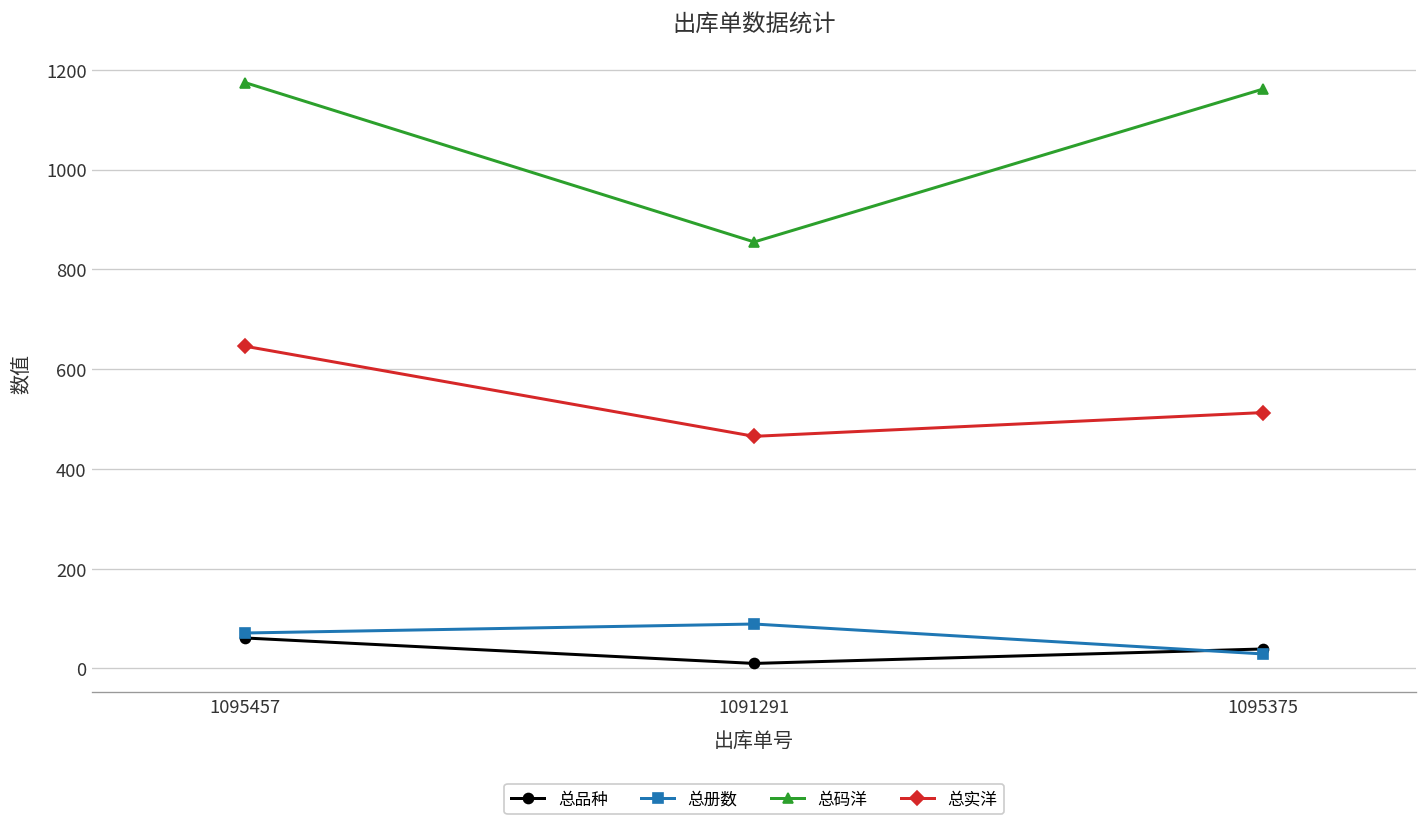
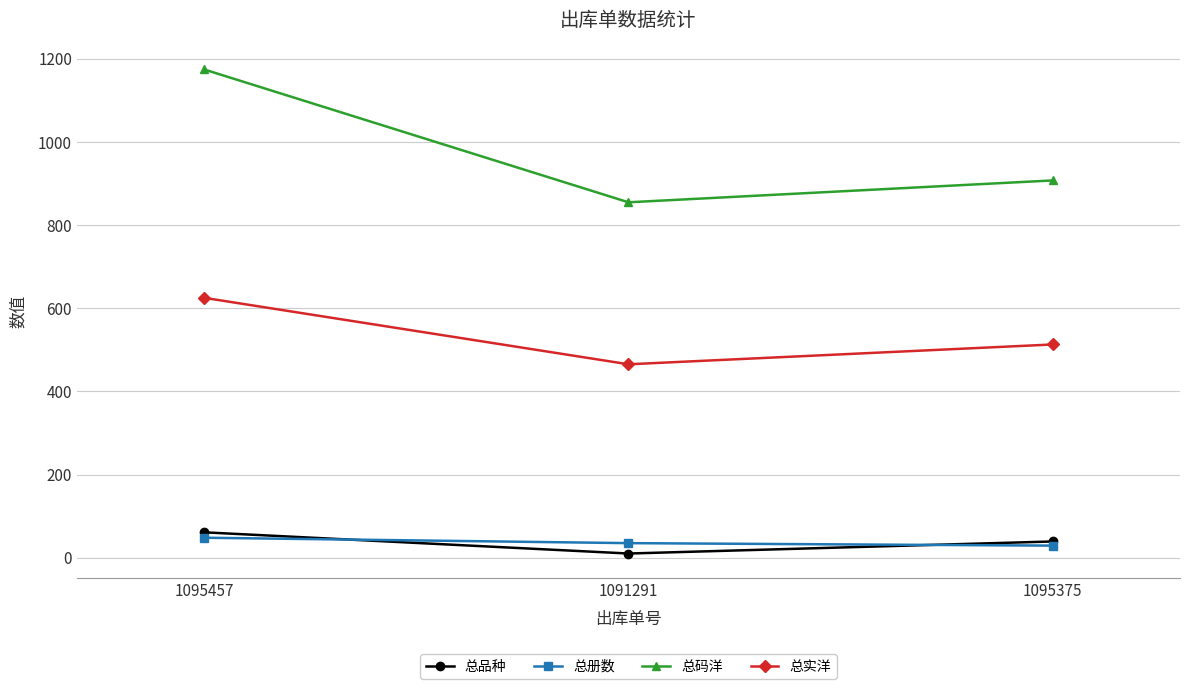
  {
    "总品种": {
      "1095457": 60,
      "1091291": 10,
      "1095375": 40
    },
    "总册数": {
-     "1095457": 70,
-     "1091291": 90,
+     "1095457": 50,
+     "1091291": 40,
      "1095375": 30
    },
    "总码洋": {
      "1095457": 1170,
      "1091291": 850,
-     "1095375": 1160
+     "1095375": 910
    },
    "总实洋": {
-     "1095457": 650,
+     "1095457": 630,
      "1091291": 470,
      "1095375": 510
    }
  }
